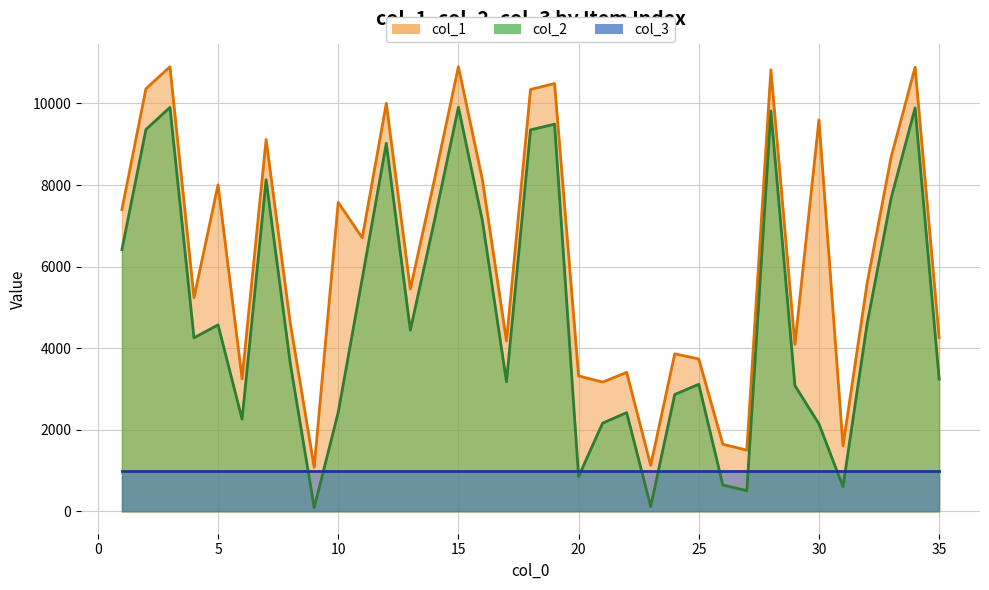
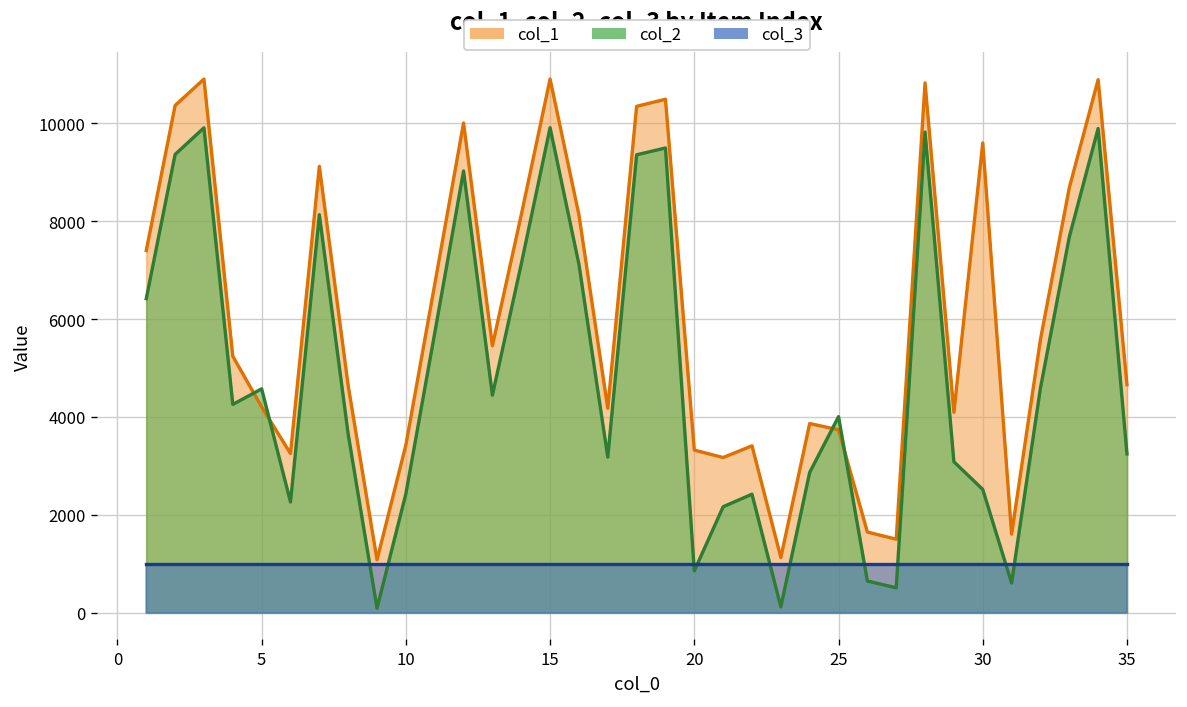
  {
    "col_1": {
-     "5": 8000,
-     "10": 7600,
+     "5": 4200,
+     "10": 3400,
      "15": 10900,
      "20": 3300,
      "25": 3700,
      "30": 9600,
-     "35": 4300
+     "35": 4700
    },
    "col_2": {
      "5": 4600,
      "10": 2400,
      "15": 9900,
      "20": 900,
-     "25": 3100,
-     "30": 2100,
+     "25": 4000,
+     "30": 2500,
      "35": 3200
    },
    "col_3": {
      "5": 1000,
      "10": 1000,
      "15": 1000,
      "20": 1000,
      "25": 1000,
      "30": 1000,
      "35": 1000
    }
  }
